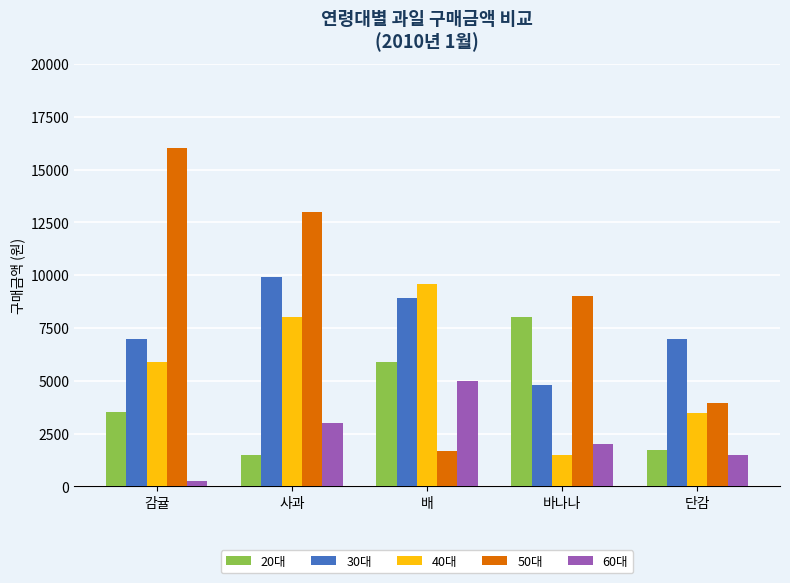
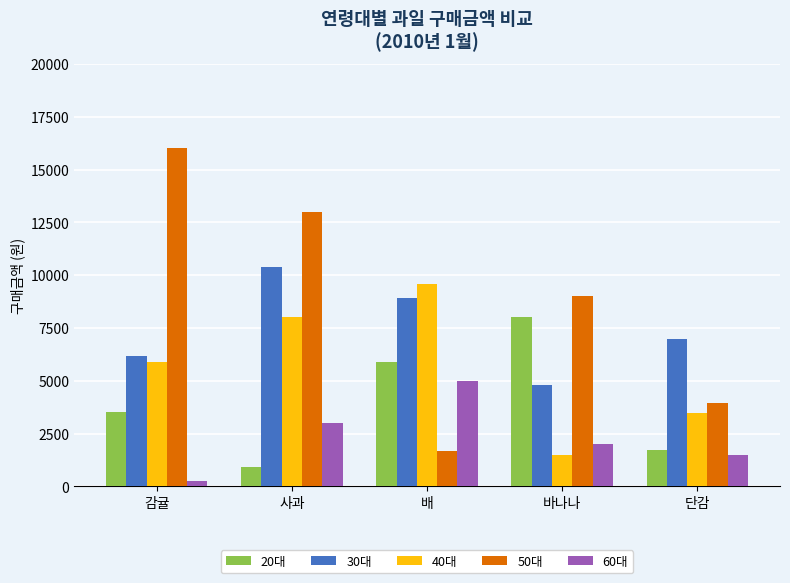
  {
    "20대": {
      "감귤": 3500,
-     "사과": 1500,
+     "사과": 900,
      "배": 5900,
      "바나나": 8000,
      "단감": 1700
    },
    "30대": {
-     "감귤": 7000,
-     "사과": 9900,
+     "감귤": 6200,
+     "사과": 10400,
      "배": 8900,
      "바나나": 4800,
      "단감": 7000
    },
    "40대": {
      "감귤": 5900,
      "사과": 8000,
      "배": 9600,
      "바나나": 1500,
      "단감": 3500
    },
    "50대": {
      "감귤": 16000,
      "사과": 13000,
      "배": 1700,
      "바나나": 9000,
      "단감": 4000
    },
    "60대": {
      "감귤": 300,
      "사과": 3000,
      "배": 5000,
      "바나나": 2000,
      "단감": 1500
    }
  }
